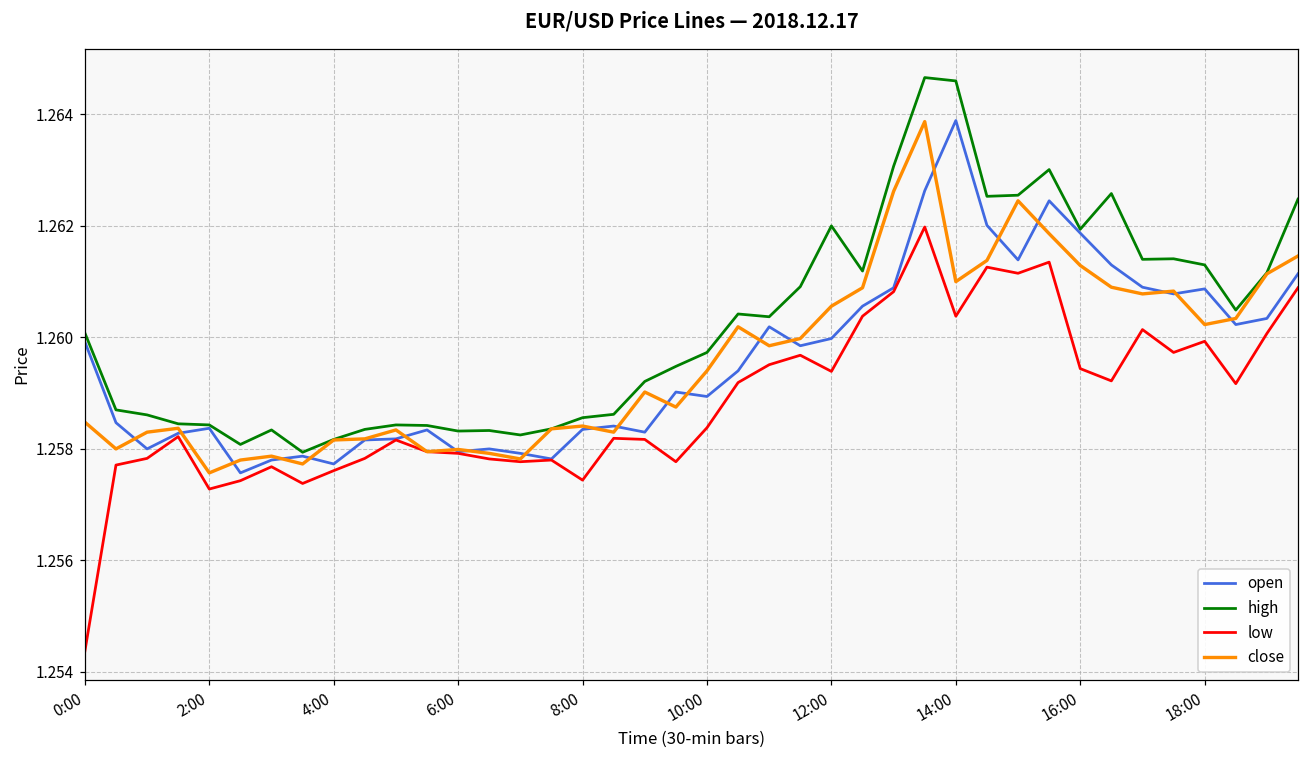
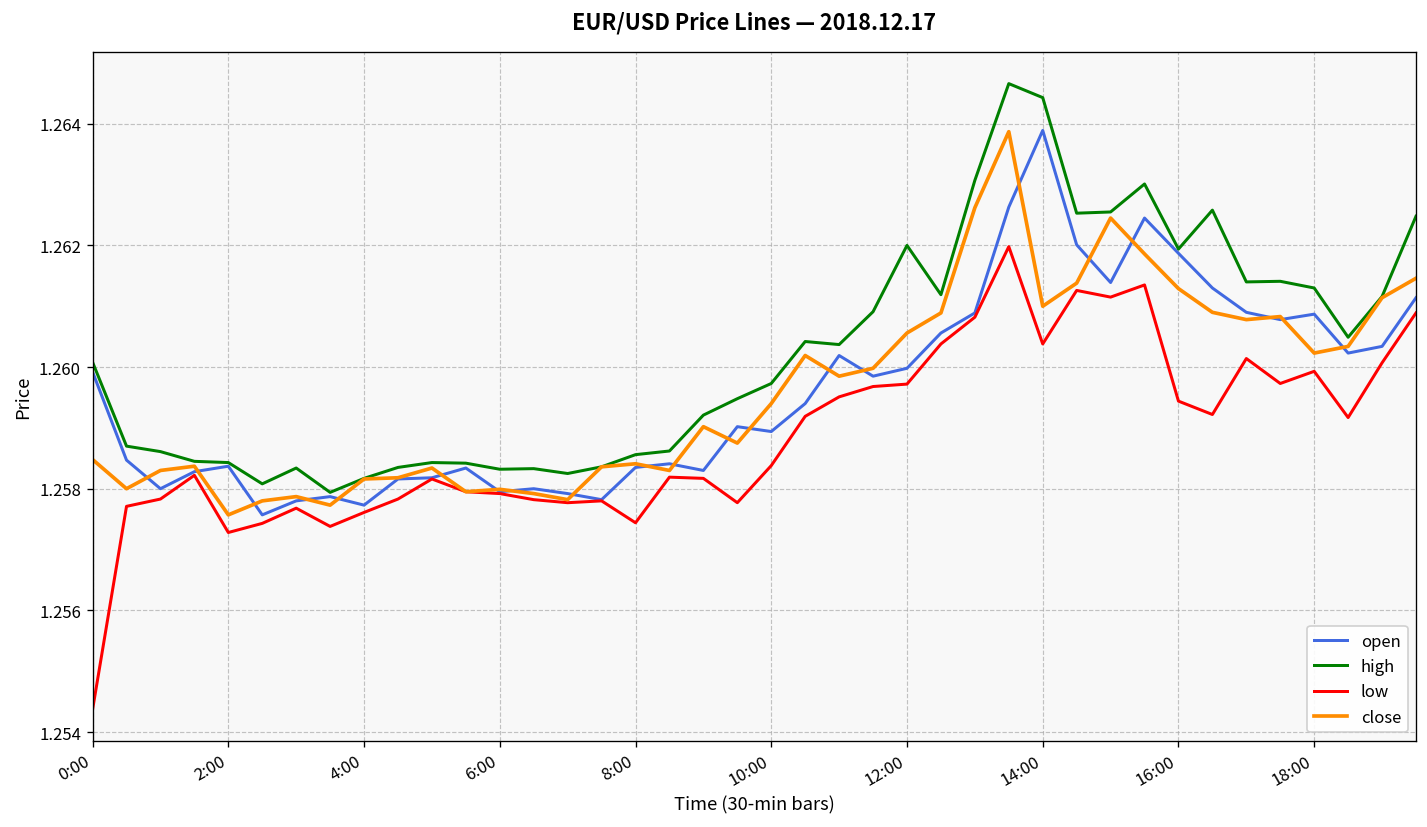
  {
    "open": {
      "0:00": 1.2599,
      "2:00": 1.2584,
      "4:00": 1.2577,
      "8:00": 1.2584,
      "10:00": 1.2589,
      "12:00": 1.2600,
      "14:00": 1.2639,
      "16:00": 1.2619,
      "18:00": 1.2609
    },
    "high": {
      "0:00": 1.2601,
      "2:00": 1.2584,
      "6:00": 1.2583,
      "8:00": 1.2586,
      "10:00": 1.2597,
      "12:00": 1.2620,
-     "14:00": 1.2646,
+     "14:00": 1.2644,
      "16:00": 1.2619,
      "18:00": 1.2613
    },
    "low": {
      "0:00": 1.2544,
      "2:00": 1.2573,
      "4:00": 1.2576,
      "8:00": 1.2574,
      "10:00": 1.2584,
-     "12:00": 1.2594,
+     "12:00": 1.2597,
      "14:00": 1.2604,
      "16:00": 1.2594,
      "18:00": 1.2599
    },
    "close": {
      "0:00": 1.2585,
      "2:00": 1.2576,
      "8:00": 1.2584,
      "10:00": 1.2594,
      "12:00": 1.2606,
      "14:00": 1.2610,
      "16:00": 1.2613,
      "18:00": 1.2602
    }
  }
